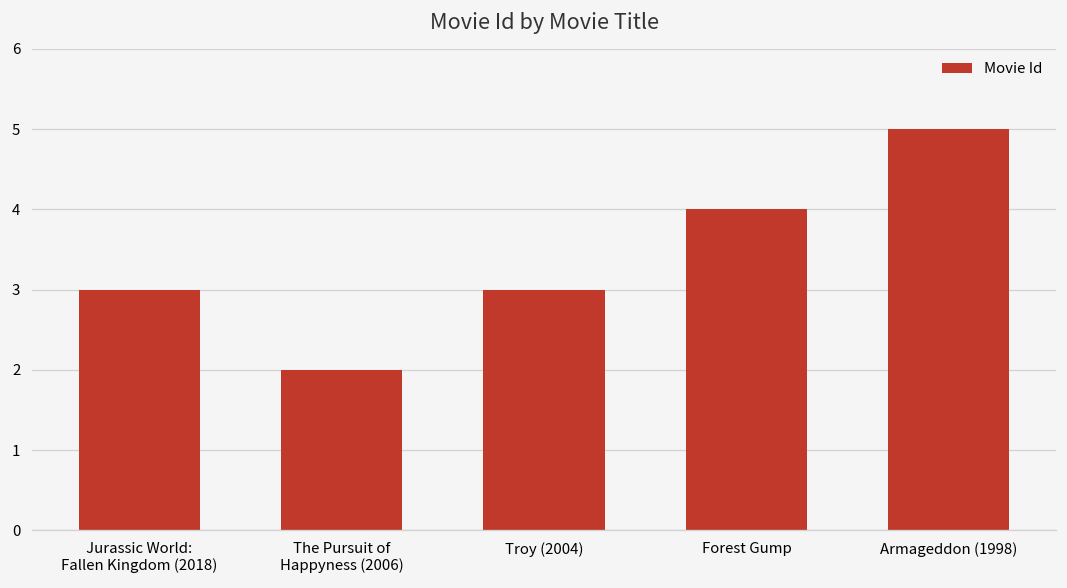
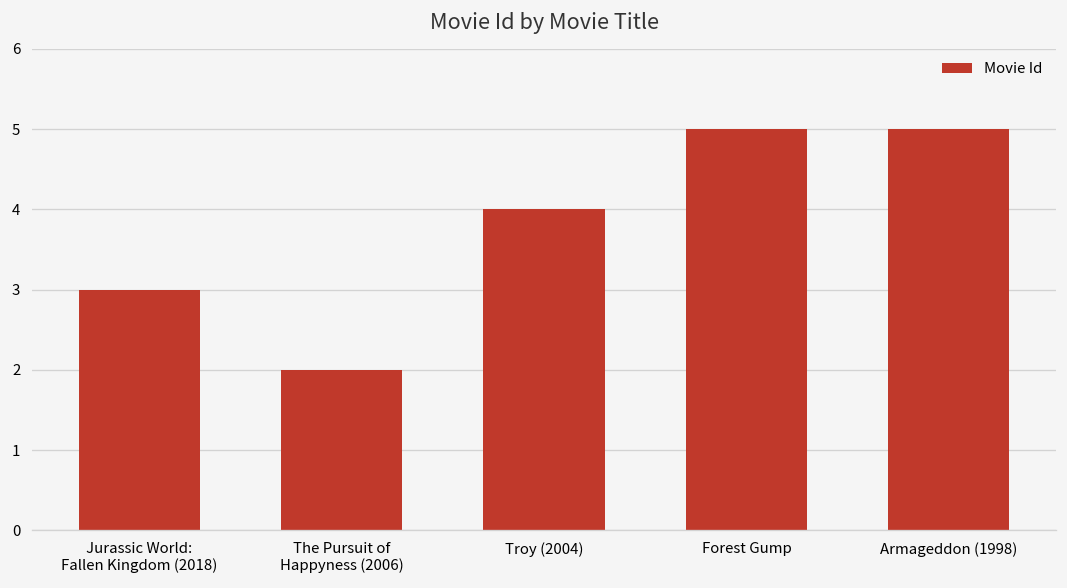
  {
    "Jurassic World: Fallen Kingdom (2018)": 3,
    "The Pursuit of Happyness (2006)": 2,
-   "Troy (2004)": 3,
-   "Forest Gump": 4,
+   "Troy (2004)": 4,
+   "Forest Gump": 5,
    "Armageddon (1998)": 5
  }
